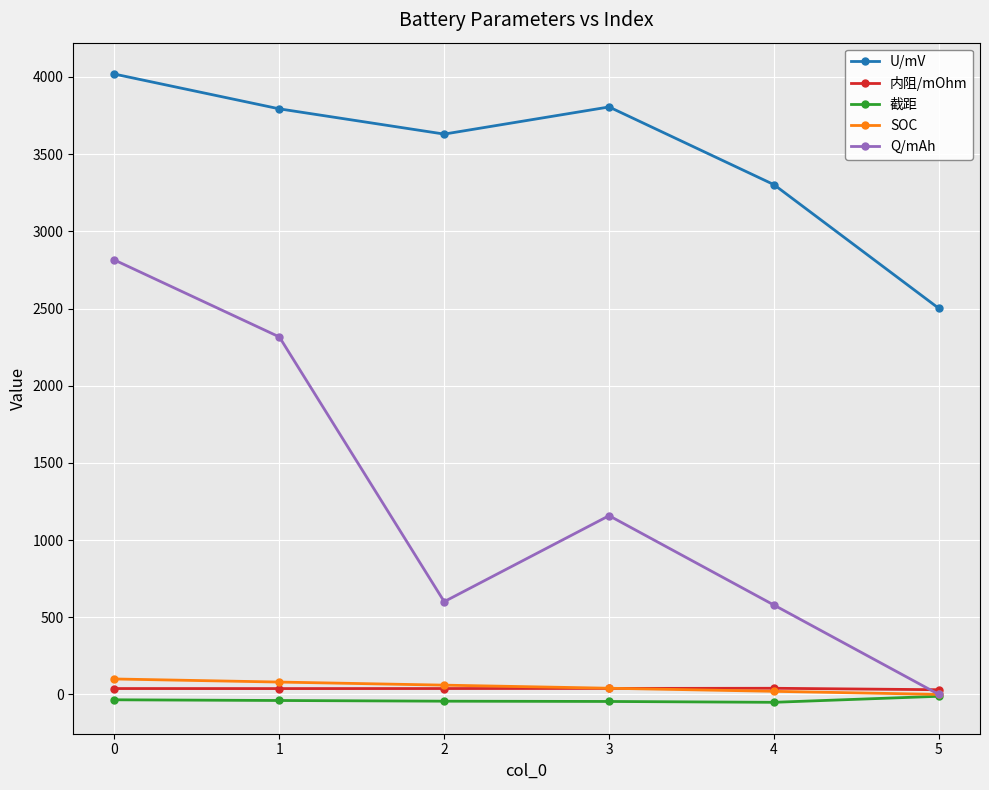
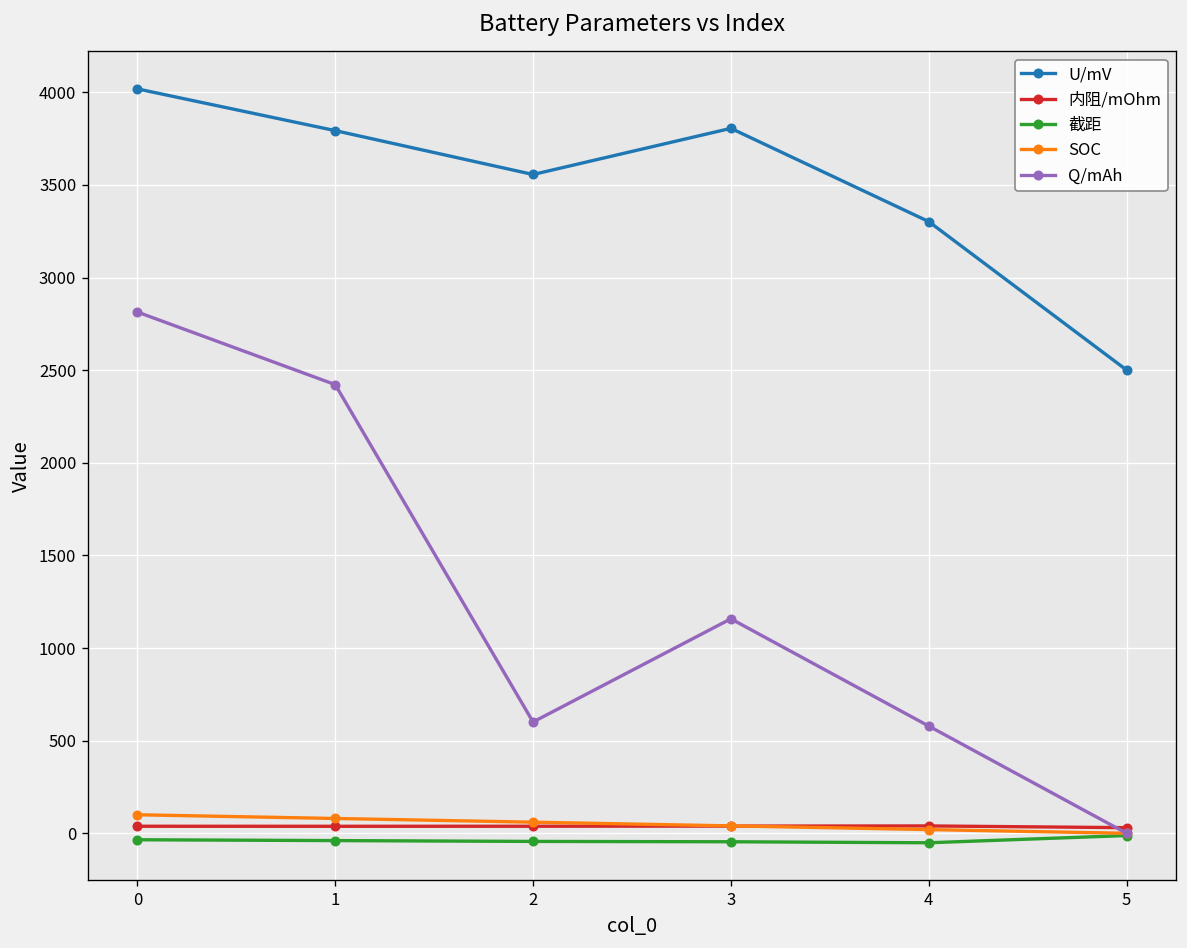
  {
    "U/mV": {
      "0": 4020,
      "1": 3790,
-     "2": 3630,
+     "2": 3560,
      "3": 3810,
      "4": 3300,
      "5": 2500
    },
    "内阻/mOhm": {
      "0": 40,
      "1": 40,
      "2": 40,
      "4": 40,
      "5": 30
    },
    "截距": {
      "0": -30,
      "1": -40,
      "2": -40,
      "3": -50,
      "4": -50
    },
    "SOC": {
      "0": 100,
      "1": 80,
      "2": 60,
      "4": 20
    },
    "Q/mAh": {
      "0": 2810,
-     "1": 2320,
+     "1": 2420,
      "2": 600,
      "3": 1160,
      "4": 580
    }
  }
